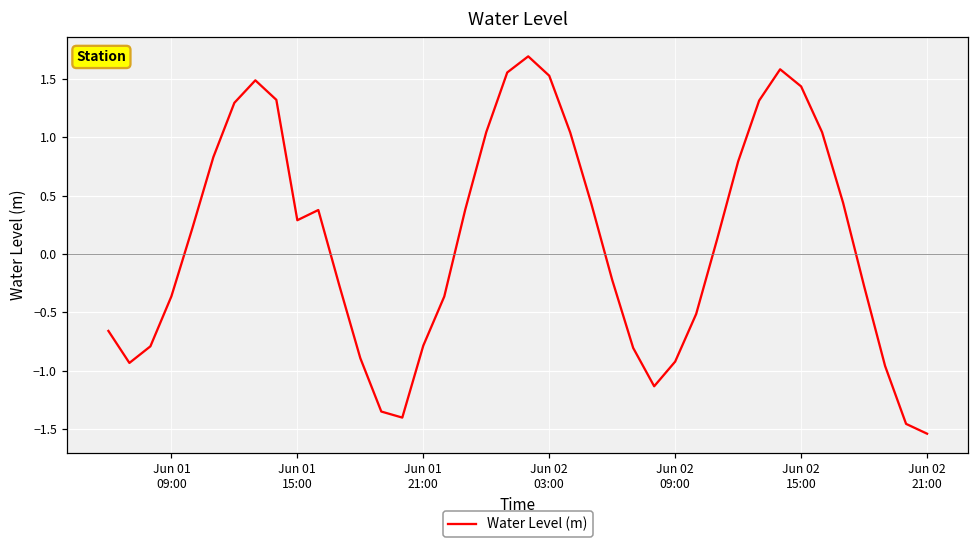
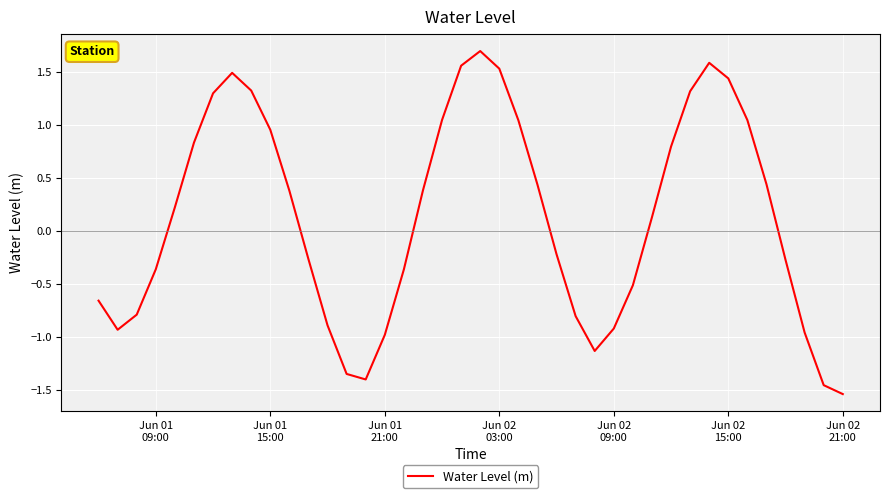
  {
    "Jun 01 09:00": -0.36,
-   "Jun 01 15:00": 0.29,
-   "Jun 01 21:00": -0.79,
+   "Jun 01 15:00": 0.95,
+   "Jun 01 21:00": -0.98,
    "Jun 02 03:00": 1.53,
    "Jun 02 09:00": -0.92,
    "Jun 02 15:00": 1.44,
    "Jun 02 21:00": -1.54
  }
